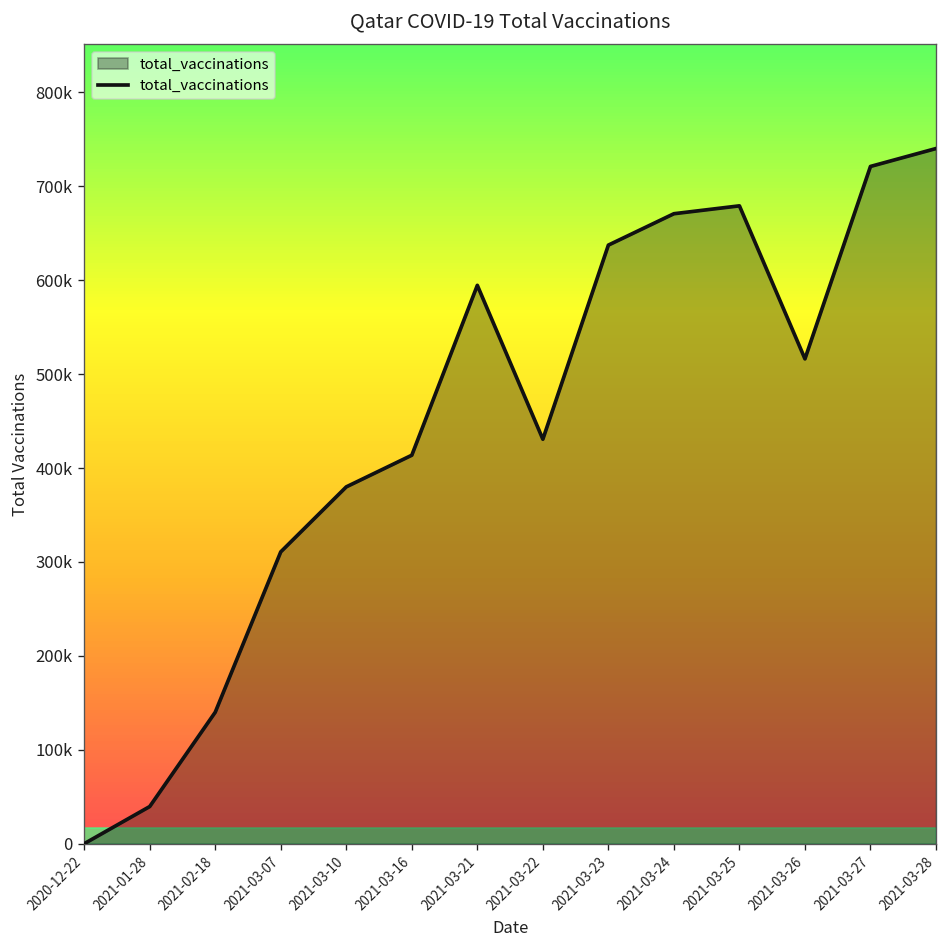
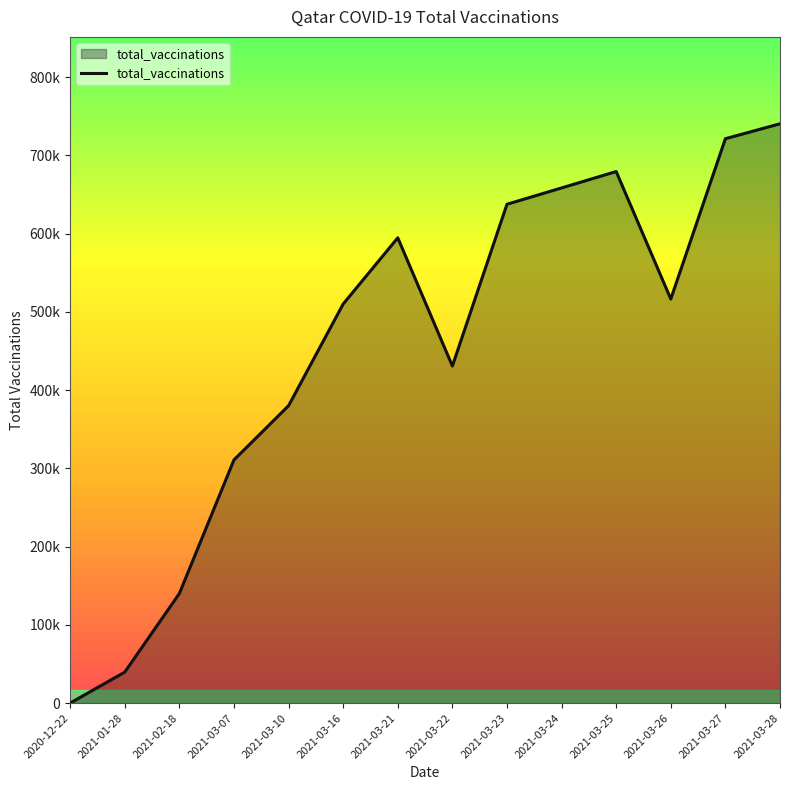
  {
    "2021-01-28": 40000,
    "2021-02-18": 140000,
    "2021-03-07": 310000,
    "2021-03-10": 380000,
-   "2021-03-16": 410000,
+   "2021-03-16": 510000,
    "2021-03-21": 590000,
    "2021-03-22": 430000,
    "2021-03-23": 640000,
-   "2021-03-24": 670000,
+   "2021-03-24": 660000,
    "2021-03-25": 680000,
    "2021-03-26": 520000,
    "2021-03-27": 720000,
    "2021-03-28": 740000
  }
